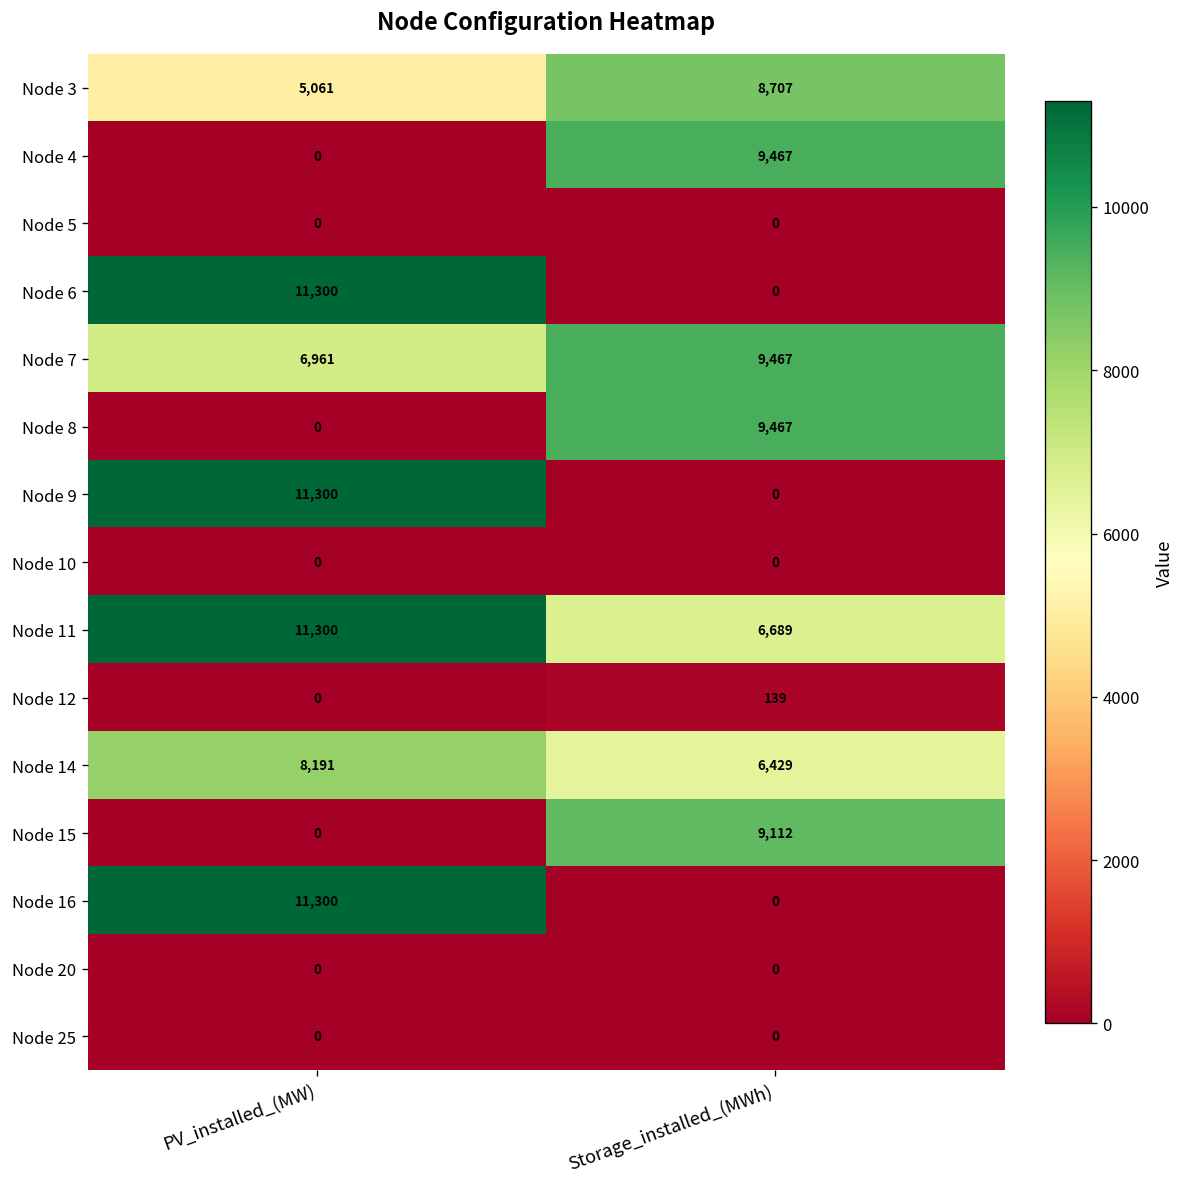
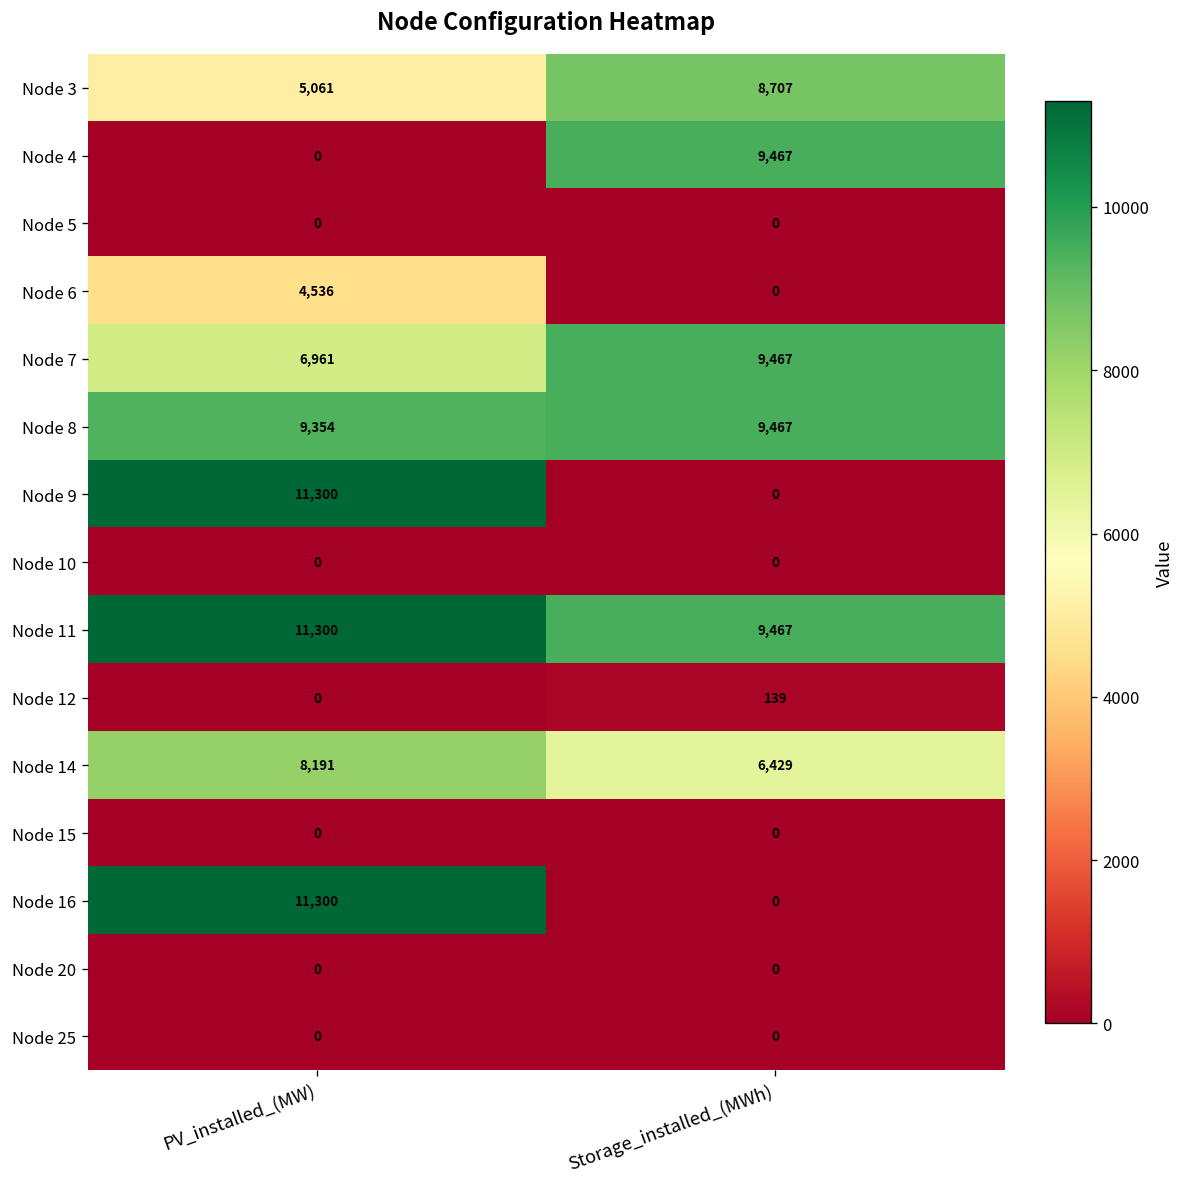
  {
    "Node 3": {
      "PV_installed_(MW)": "5,061",
      "Storage_installed_(MWh)": "8,707"
    },
    "Node 4": {
      "PV_installed_(MW)": "0",
      "Storage_installed_(MWh)": "9,467"
    },
    "Node 5": {
      "PV_installed_(MW)": "0",
      "Storage_installed_(MWh)": "0"
    },
    "Node 6": {
-     "PV_installed_(MW)": "11,300",
+     "PV_installed_(MW)": "4,536",
      "Storage_installed_(MWh)": "0"
    },
    "Node 7": {
      "PV_installed_(MW)": "6,961",
      "Storage_installed_(MWh)": "9,467"
    },
    "Node 8": {
-     "PV_installed_(MW)": "0",
+     "PV_installed_(MW)": "9,354",
      "Storage_installed_(MWh)": "9,467"
    },
    "Node 9": {
      "PV_installed_(MW)": "11,300",
      "Storage_installed_(MWh)": "0"
    },
    "Node 10": {
      "PV_installed_(MW)": "0",
      "Storage_installed_(MWh)": "0"
    },
    "Node 11": {
      "PV_installed_(MW)": "11,300",
-     "Storage_installed_(MWh)": "6,689"
+     "Storage_installed_(MWh)": "9,467"
    },
    "Node 12": {
      "PV_installed_(MW)": "0",
      "Storage_installed_(MWh)": "139"
    },
    "Node 14": {
      "PV_installed_(MW)": "8,191",
      "Storage_installed_(MWh)": "6,429"
    },
    "Node 15": {
      "PV_installed_(MW)": "0",
-     "Storage_installed_(MWh)": "9,112"
+     "Storage_installed_(MWh)": "0"
    },
    "Node 16": {
      "PV_installed_(MW)": "11,300",
      "Storage_installed_(MWh)": "0"
    },
    "Node 20": {
      "PV_installed_(MW)": "0",
      "Storage_installed_(MWh)": "0"
    },
    "Node 25": {
      "PV_installed_(MW)": "0",
      "Storage_installed_(MWh)": "0"
    }
  }
